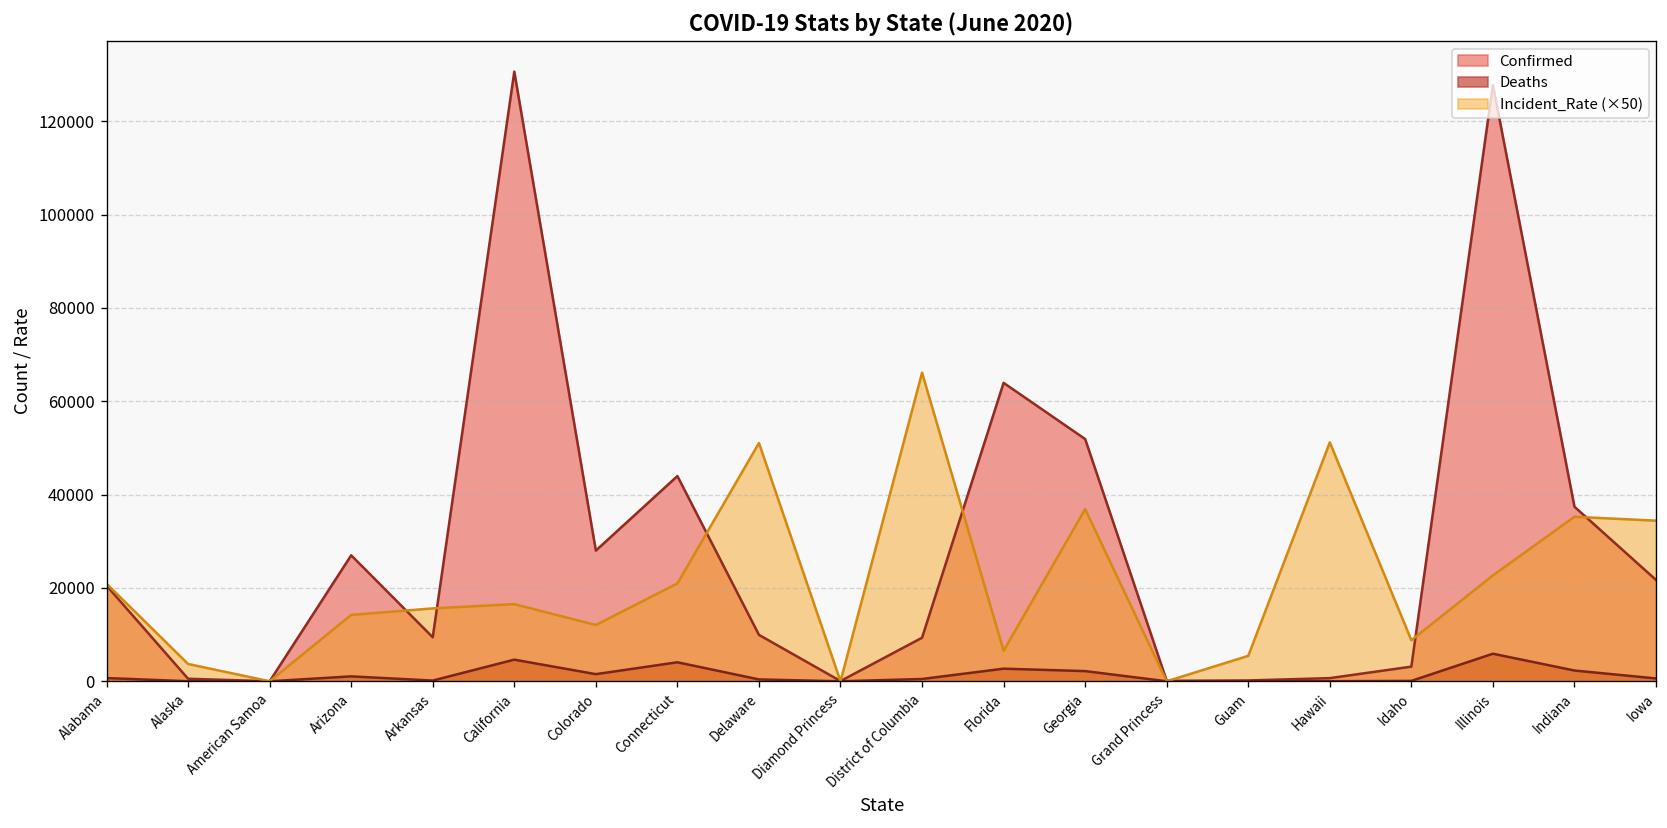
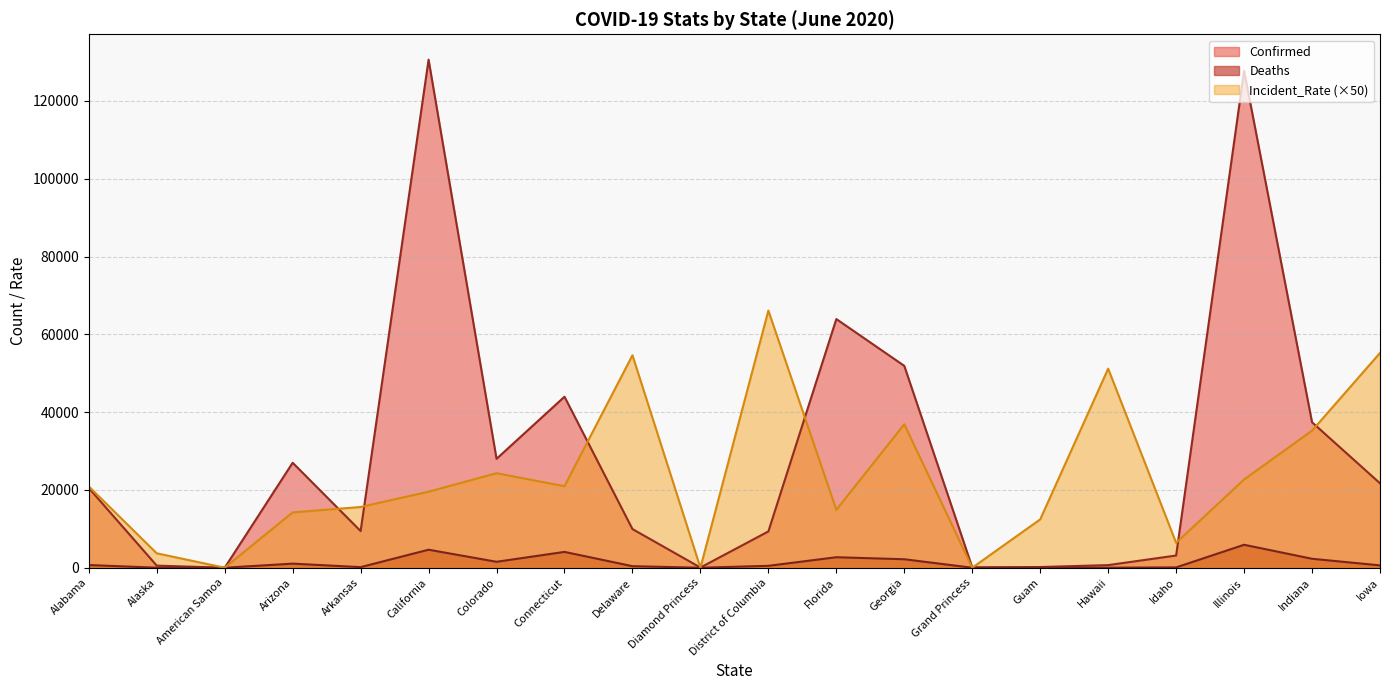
  {
    "Incident_Rate (×50)": {
      "Alaska": 4000,
      "Arizona": 14000,
      "Arkansas": 16000,
-     "California": 17000,
-     "Colorado": 12000,
+     "California": 20000,
+     "Colorado": 24000,
      "Connecticut": 21000,
-     "Delaware": 51000,
+     "Delaware": 55000,
      "District of Columbia": 66000,
-     "Florida": 7000,
+     "Florida": 15000,
      "Georgia": 37000,
-     "Guam": 5000,
+     "Guam": 12000,
      "Hawaii": 51000,
-     "Idaho": 9000,
+     "Idaho": 6000,
      "Illinois": 23000,
      "Indiana": 35000,
-     "Iowa": 34000
+     "Iowa": 55000
    }
  }
